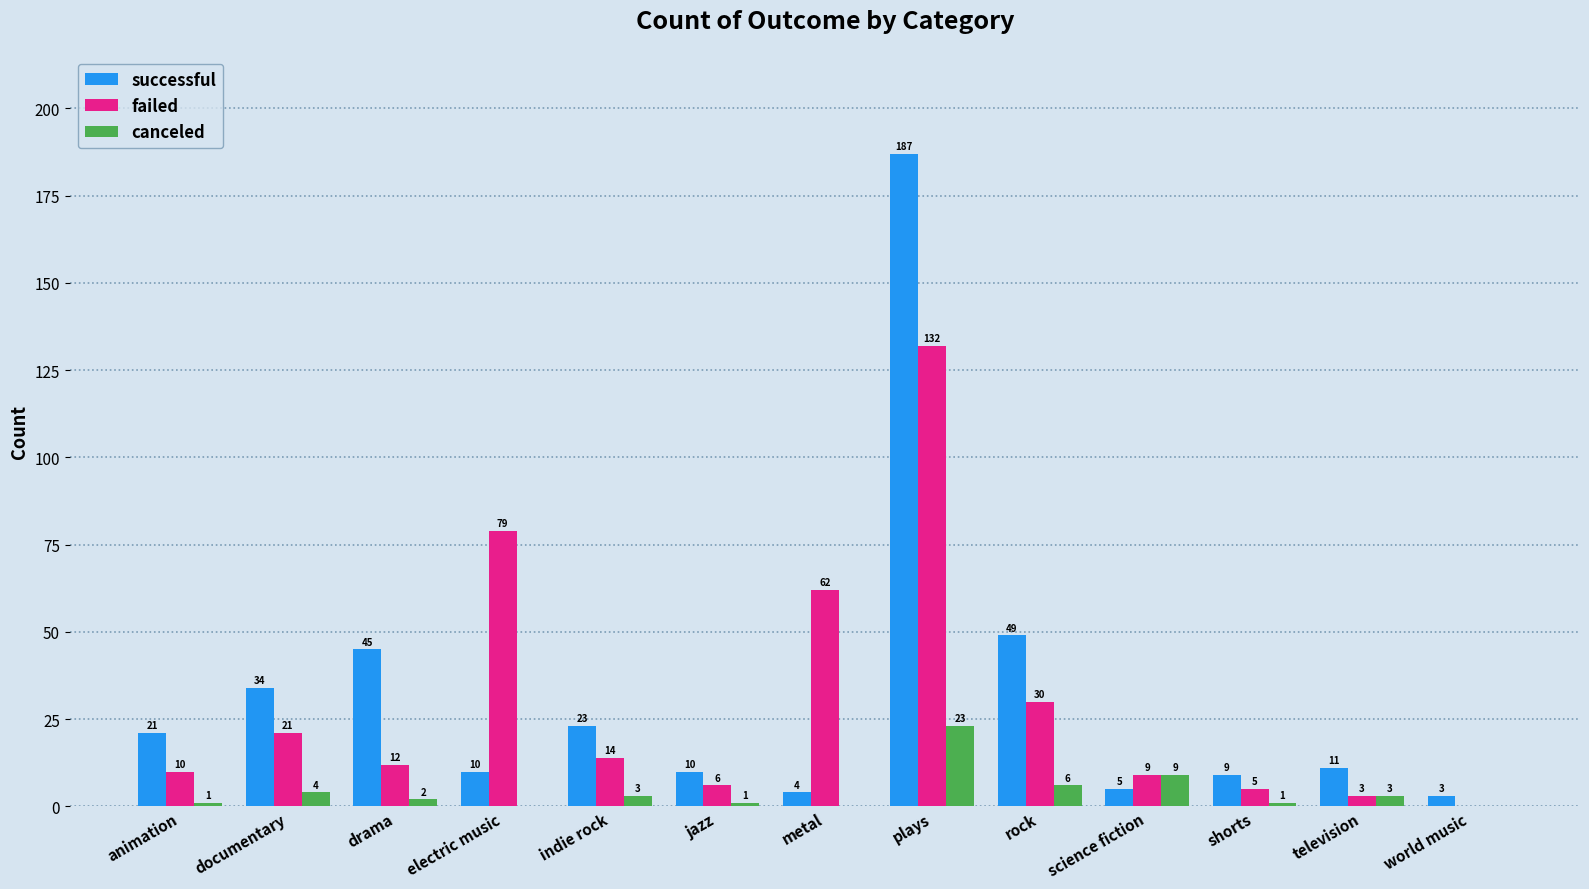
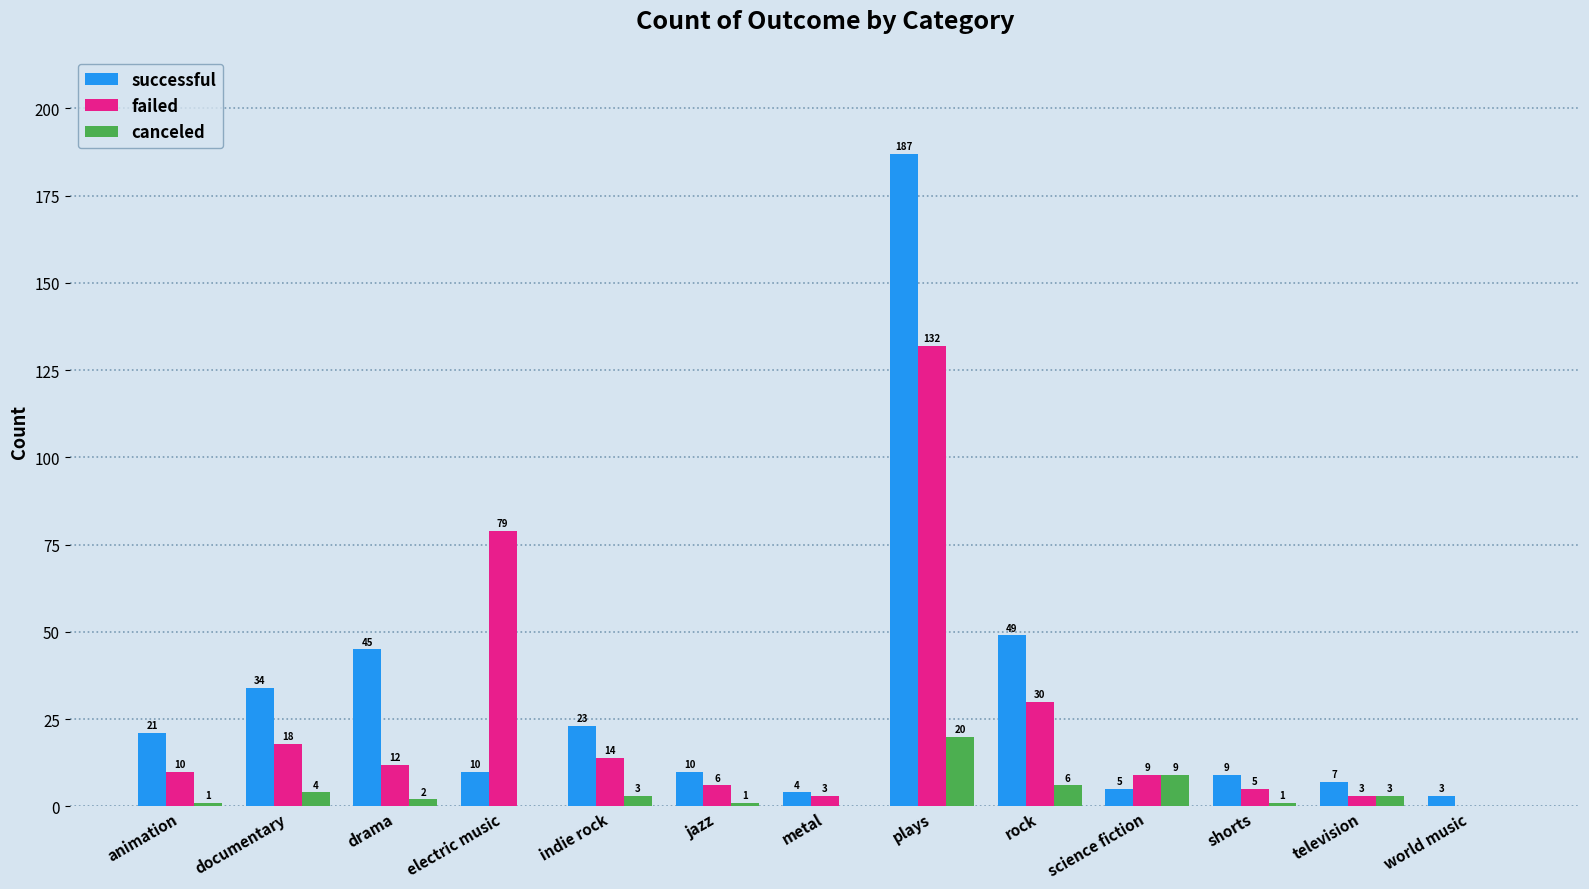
  {
    "successful": {
      "animation": 21,
      "documentary": 34,
      "drama": 45,
      "electric music": 10,
      "indie rock": 23,
      "jazz": 10,
      "metal": 4,
      "plays": 187,
      "rock": 49,
      "science fiction": 5,
      "shorts": 9,
-     "television": 11,
+     "television": 7,
      "world music": 3
    },
    "failed": {
      "animation": 10,
-     "documentary": 21,
+     "documentary": 18,
      "drama": 12,
      "electric music": 79,
      "indie rock": 14,
      "jazz": 6,
-     "metal": 62,
+     "metal": 3,
      "plays": 132,
      "rock": 30,
      "science fiction": 9,
      "shorts": 5,
      "television": 3
    },
    "canceled": {
      "animation": 1,
      "documentary": 4,
      "drama": 2,
      "indie rock": 3,
      "jazz": 1,
-     "plays": 23,
+     "plays": 20,
      "rock": 6,
      "science fiction": 9,
      "shorts": 1,
      "television": 3
    }
  }
